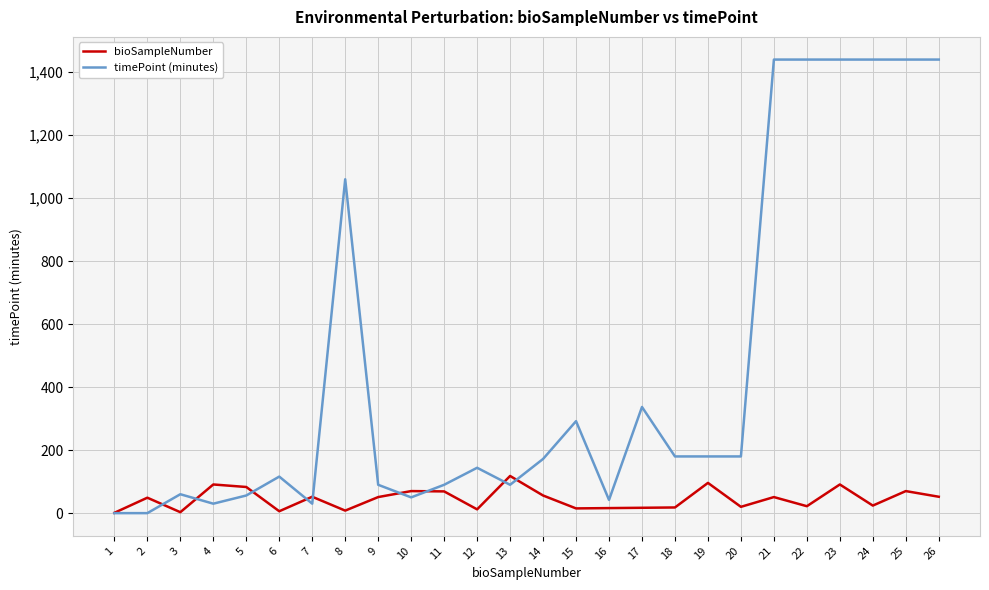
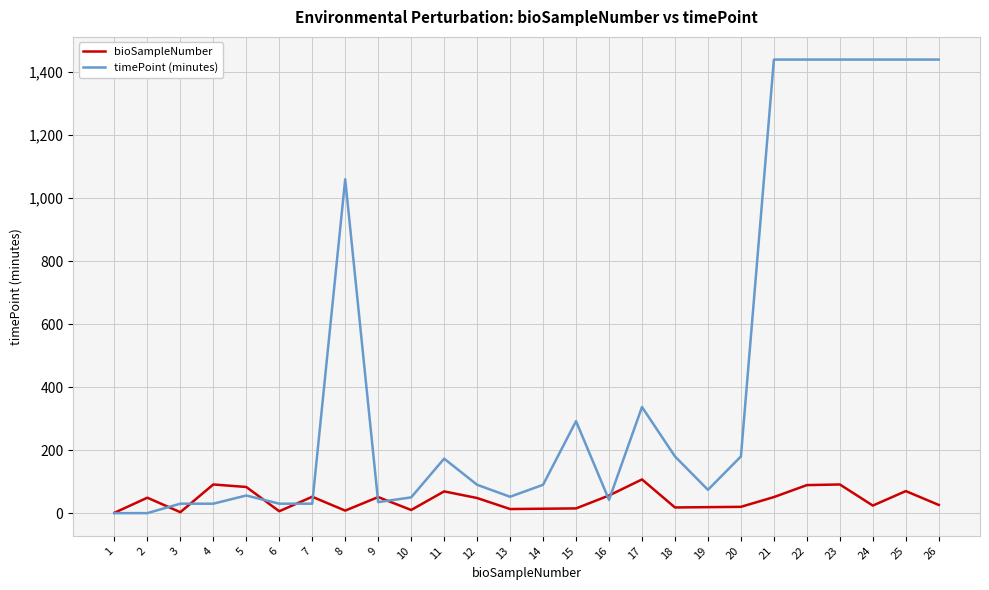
  {
    "bioSampleNumber": {
      "2": "50",
      "3": "0",
      "4": "90",
      "5": "80",
      "6": "10",
      "7": "50",
      "8": "10",
      "9": "50",
-     "10": "70",
+     "10": "10",
      "11": "70",
-     "12": "10",
-     "13": "120",
-     "14": "60",
+     "12": "50",
+     "13": "10",
+     "14": "10",
      "15": "20",
-     "16": "20",
-     "17": "20",
+     "16": "60",
+     "17": "110",
      "18": "20",
-     "19": "100",
+     "19": "20",
      "20": "20",
      "21": "50",
-     "22": "20",
+     "22": "90",
      "23": "90",
      "24": "20",
      "25": "70",
-     "26": "50"
+     "26": "30"
    },
    "timePoint (minutes)": {
      "2": "0",
-     "3": "60",
+     "3": "30",
      "4": "30",
      "5": "60",
-     "6": "120",
+     "6": "30",
      "7": "30",
      "8": "1,060",
-     "9": "90",
+     "9": "40",
      "10": "50",
-     "11": "90",
-     "12": "140",
-     "13": "90",
-     "14": "170",
+     "11": "170",
+     "12": "90",
+     "13": "50",
+     "14": "90",
      "15": "290",
      "16": "40",
      "17": "340",
      "18": "180",
-     "19": "180",
+     "19": "70",
      "20": "180",
      "21": "1,440",
      "22": "1,440",
      "23": "1,440",
      "24": "1,440",
      "25": "1,440",
      "26": "1,440"
    }
  }
